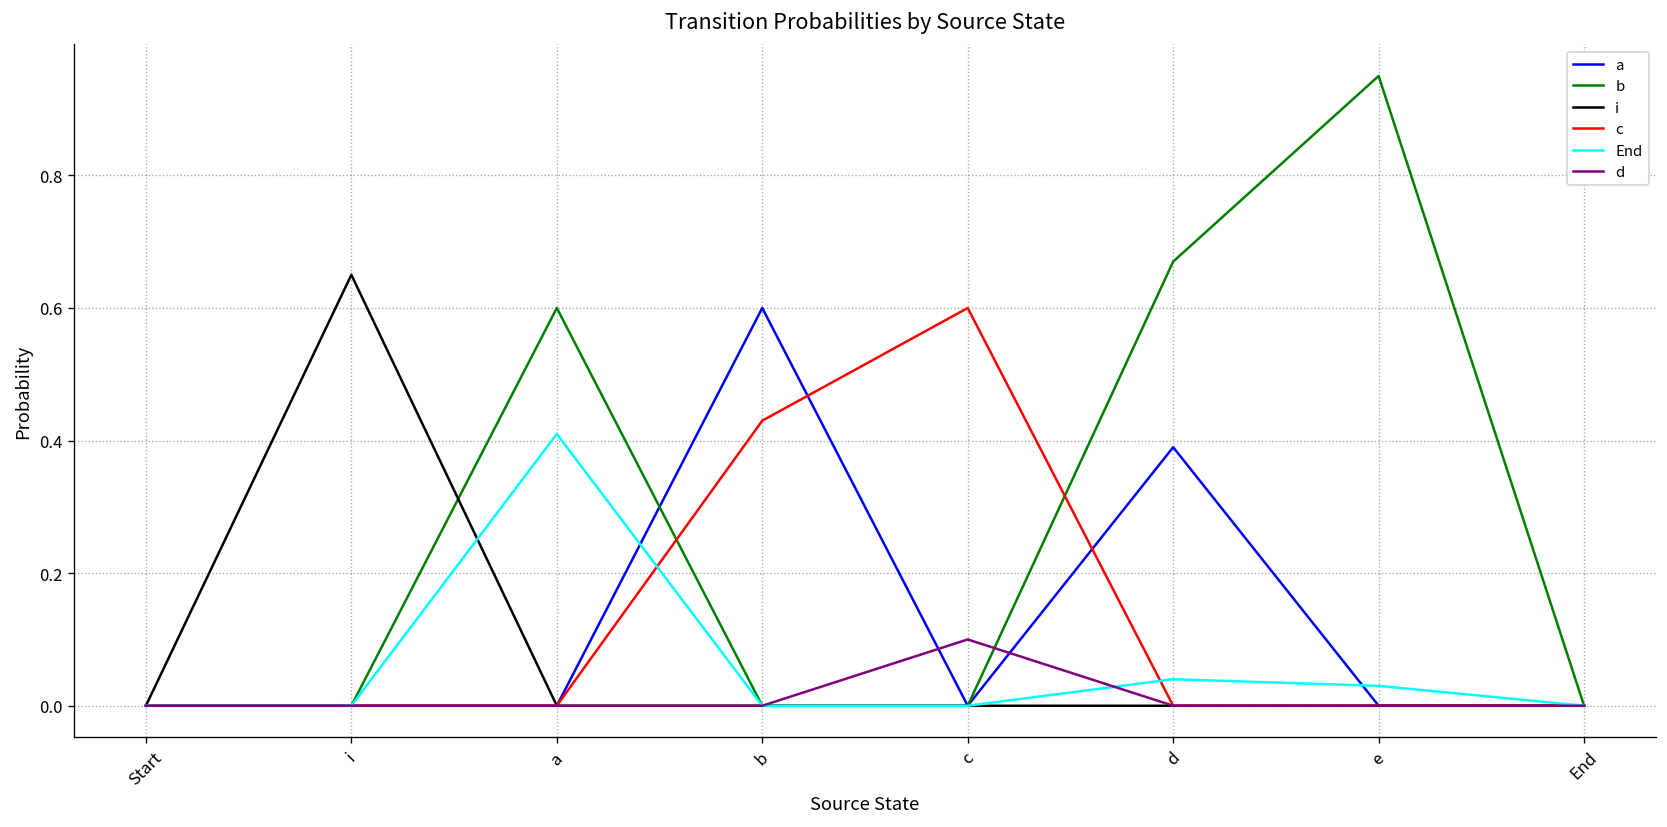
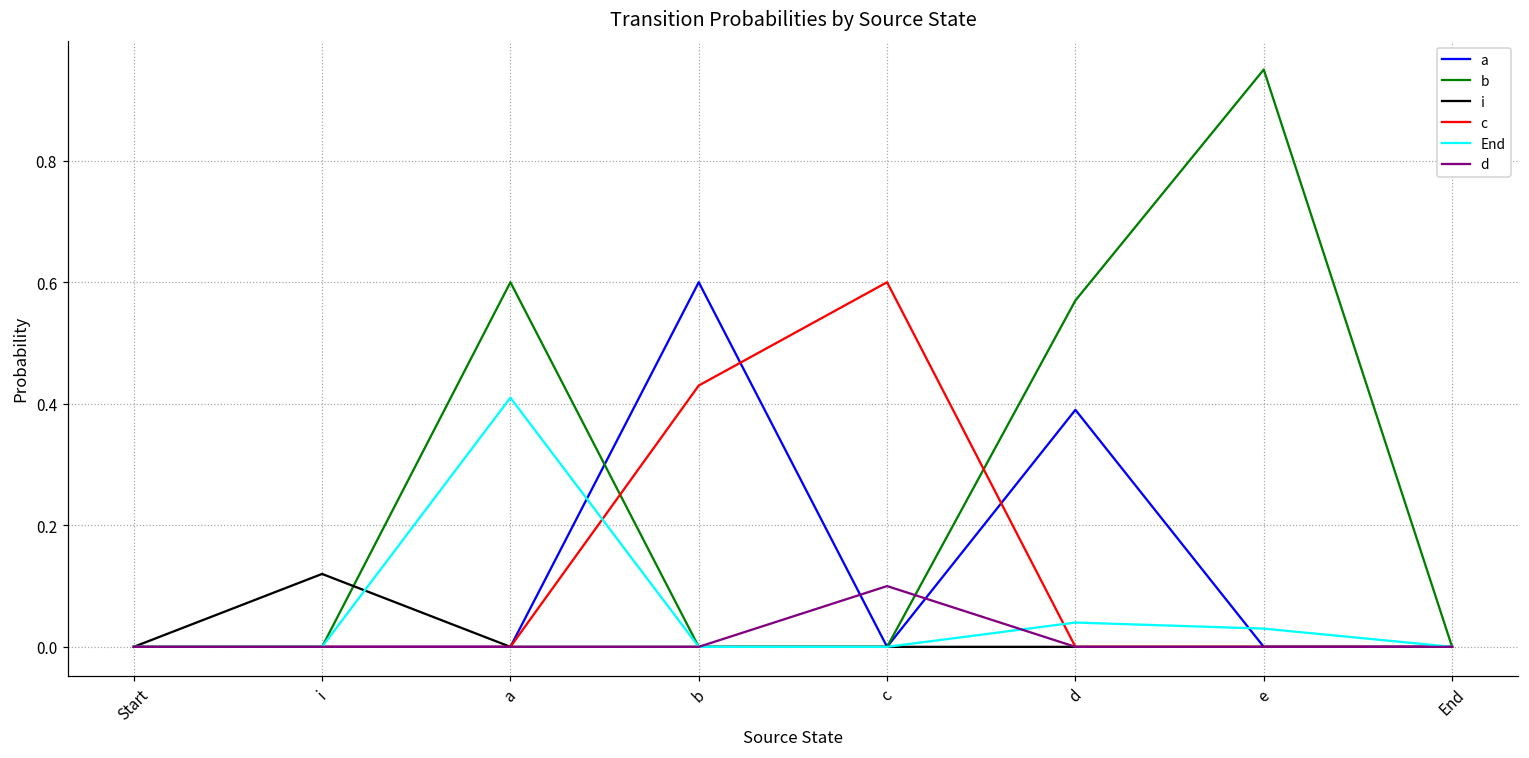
  {
    "a": {
      "b": 0.60,
      "d": 0.39
    },
    "b": {
      "a": 0.60,
-     "d": 0.67,
+     "d": 0.57,
      "e": 0.95
    },
    "i": {
-     "i": 0.65
+     "i": 0.12
    },
    "c": {
      "b": 0.43,
      "c": 0.60
    },
    "End": {
      "a": 0.41,
      "d": 0.04,
      "e": 0.03
    },
    "d": {
      "c": 0.10
    }
  }
